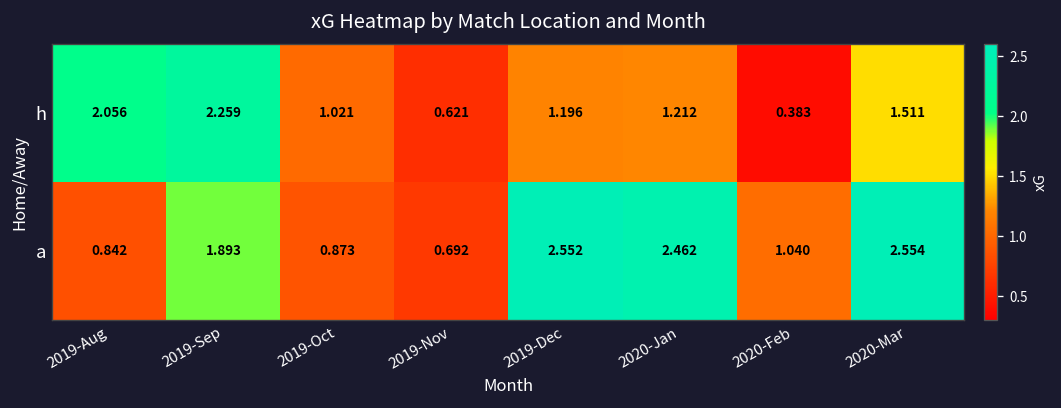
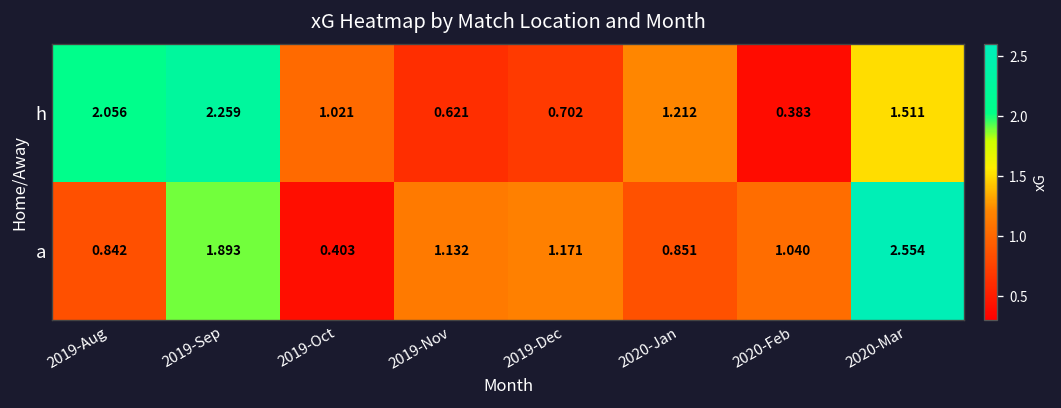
  {
    "h": {
      "2019-Aug": 2.056,
      "2019-Sep": 2.259,
      "2019-Oct": 1.021,
      "2019-Nov": 0.621,
-     "2019-Dec": 1.196,
+     "2019-Dec": 0.702,
      "2020-Jan": 1.212,
      "2020-Feb": 0.383,
      "2020-Mar": 1.511
    },
    "a": {
      "2019-Aug": 0.842,
      "2019-Sep": 1.893,
-     "2019-Oct": 0.873,
-     "2019-Nov": 0.692,
-     "2019-Dec": 2.552,
-     "2020-Jan": 2.462,
+     "2019-Oct": 0.403,
+     "2019-Nov": 1.132,
+     "2019-Dec": 1.171,
+     "2020-Jan": 0.851,
      "2020-Feb": 1.040,
      "2020-Mar": 2.554
    }
  }
